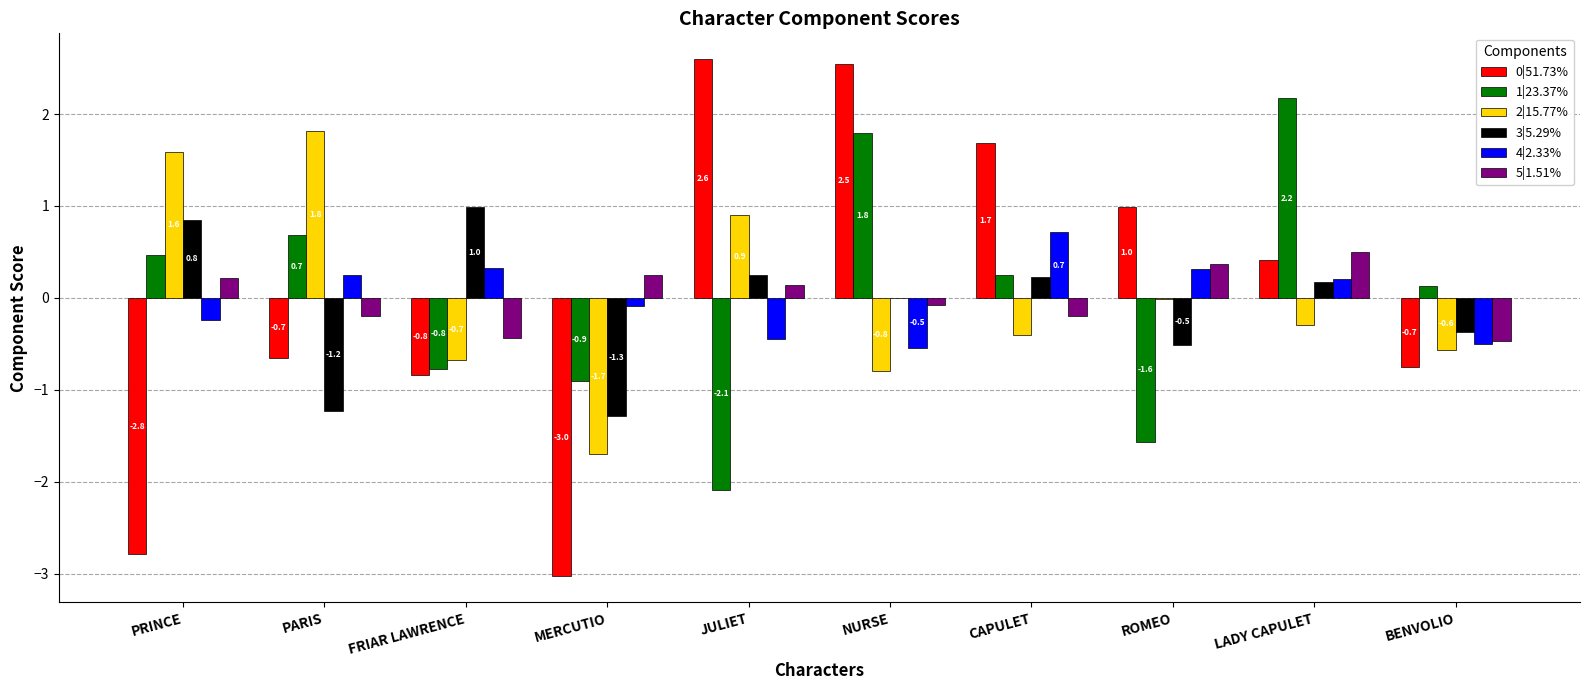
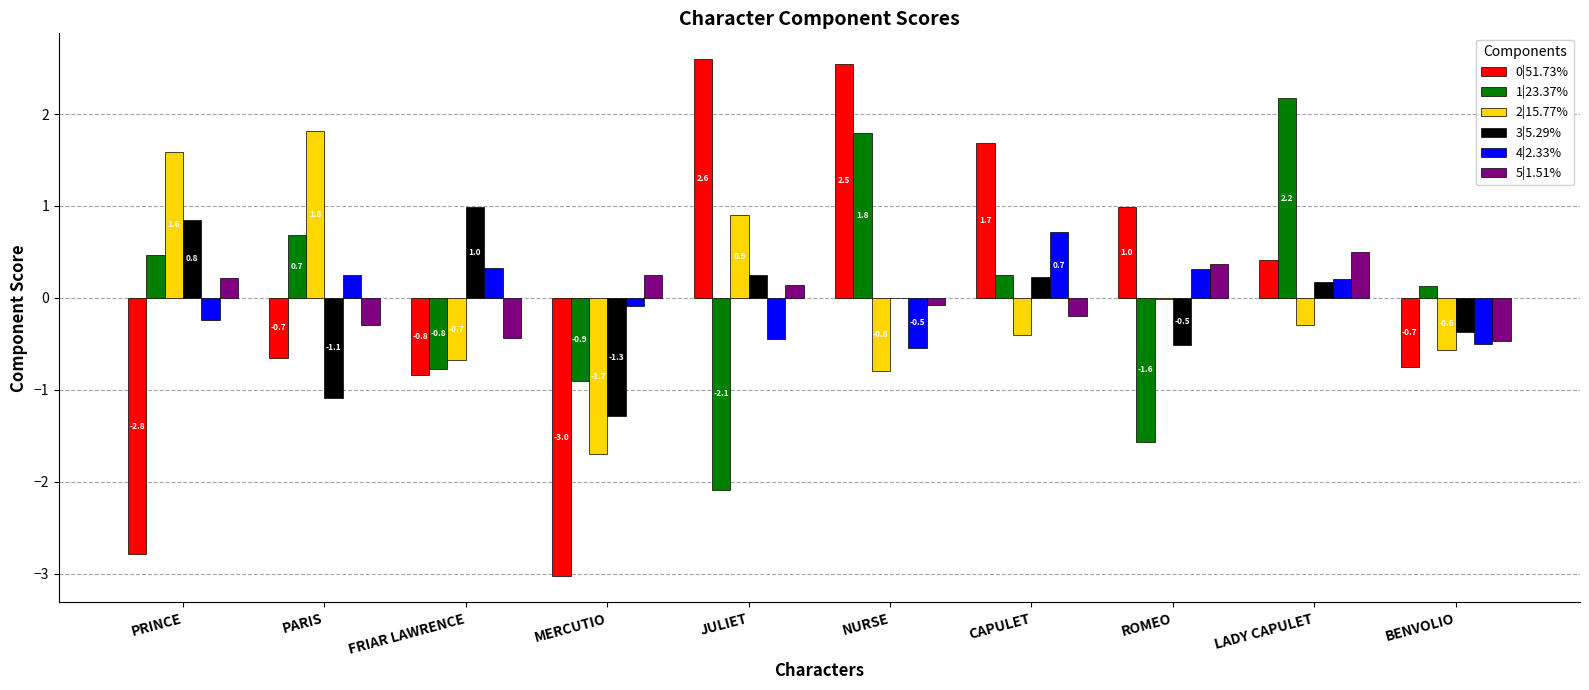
  {
    "0|51.73%": {
      "PRINCE": -2.8,
      "PARIS": -0.7,
      "FRIAR LAWRENCE": -0.8,
      "MERCUTIO": -3.0,
      "JULIET": 2.6,
      "NURSE": 2.5,
      "CAPULET": 1.7,
      "ROMEO": 1.0,
      "BENVOLIO": -0.7
    },
    "1|23.37%": {
      "PARIS": 0.7,
      "FRIAR LAWRENCE": -0.8,
      "MERCUTIO": -0.9,
      "JULIET": -2.1,
      "NURSE": 1.8,
      "ROMEO": -1.6,
      "LADY CAPULET": 2.2
    },
    "2|15.77%": {
      "PRINCE": 1.6,
      "PARIS": 1.8,
      "FRIAR LAWRENCE": -0.7,
      "MERCUTIO": -1.7,
      "JULIET": 0.9,
      "NURSE": -0.8,
      "BENVOLIO": -0.6
    },
    "3|5.29%": {
      "PRINCE": 0.8,
-     "PARIS": -1.2,
+     "PARIS": -1.1,
      "FRIAR LAWRENCE": 1.0,
      "MERCUTIO": -1.3,
      "ROMEO": -0.5
    },
    "4|2.33%": {
      "NURSE": -0.5,
      "CAPULET": 0.7
    },
    "5|1.51%": {
      "PRINCE": 0.2,
-     "PARIS": -0.2,
+     "PARIS": -0.3,
      "FRIAR LAWRENCE": -0.4,
      "MERCUTIO": 0.3,
      "JULIET": 0.1,
      "NURSE": -0.1,
      "CAPULET": -0.2,
      "ROMEO": 0.4,
      "LADY CAPULET": 0.5,
      "BENVOLIO": -0.5
    }
  }
